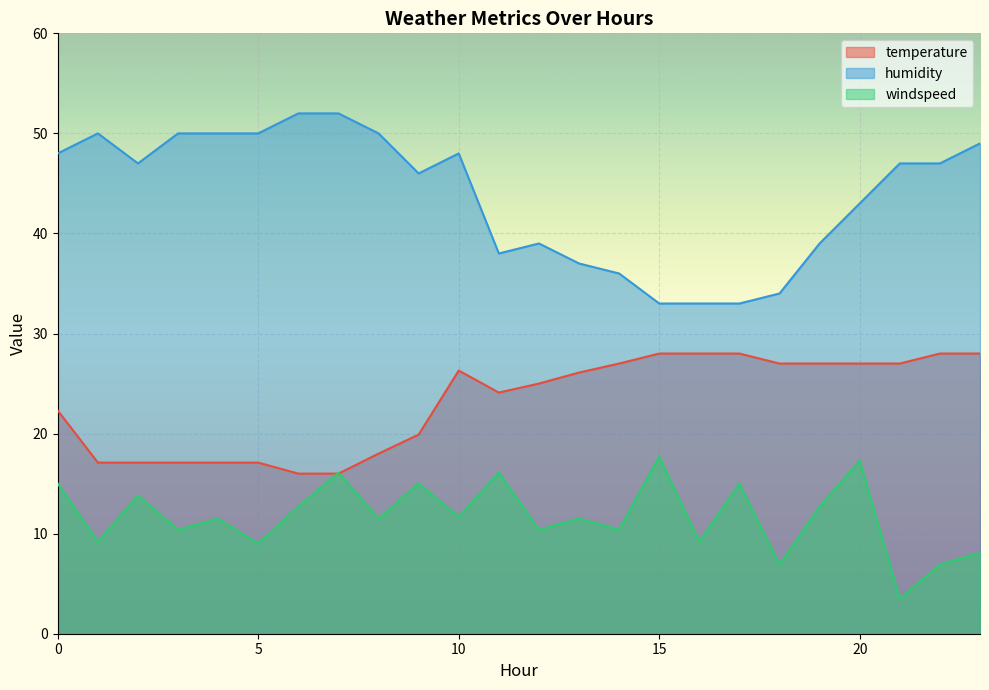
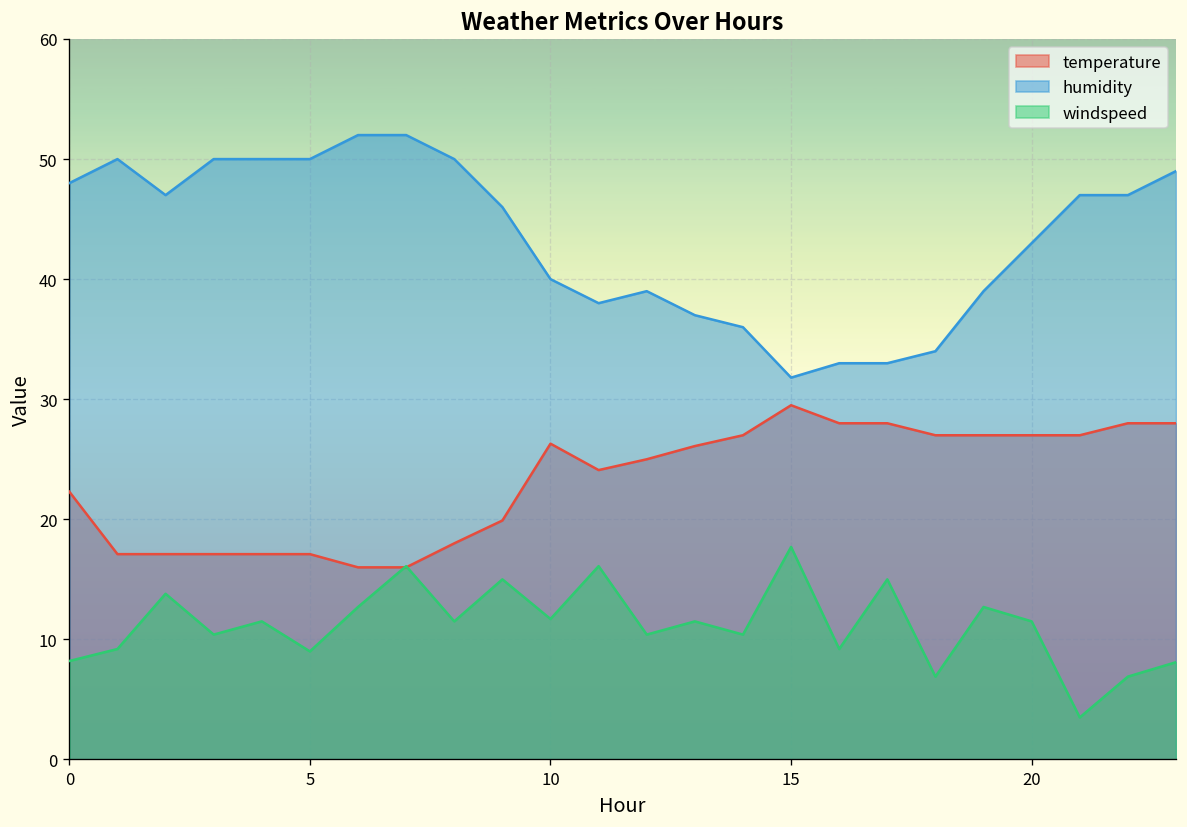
  {
    "temperature": {
      "0": 22.3,
      "5": 17.1,
      "10": 26.3,
-     "15": 28.0,
+     "15": 29.5,
      "20": 27.0
    },
    "humidity": {
      "0": 48.0,
      "5": 50.0,
-     "10": 48,
-     "15": 33.0,
+     "10": 40,
+     "15": 31.8,
      "20": 43.0
    },
    "windspeed": {
-     "0": 15.0,
+     "0": 8.2,
      "5": 9.0,
      "10": 11.7,
      "15": 17.7,
-     "20": 17.3
+     "20": 11.5
    }
  }
